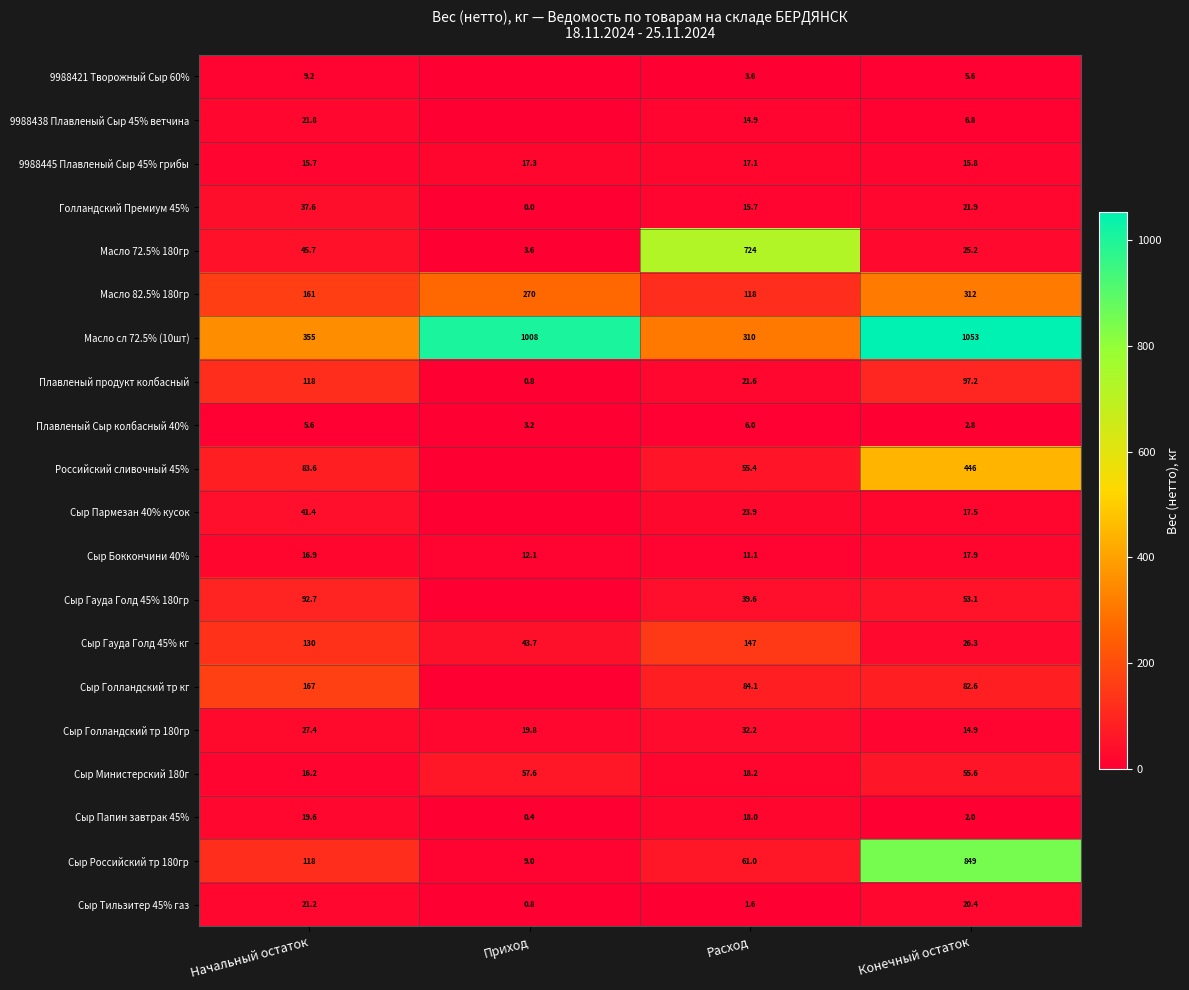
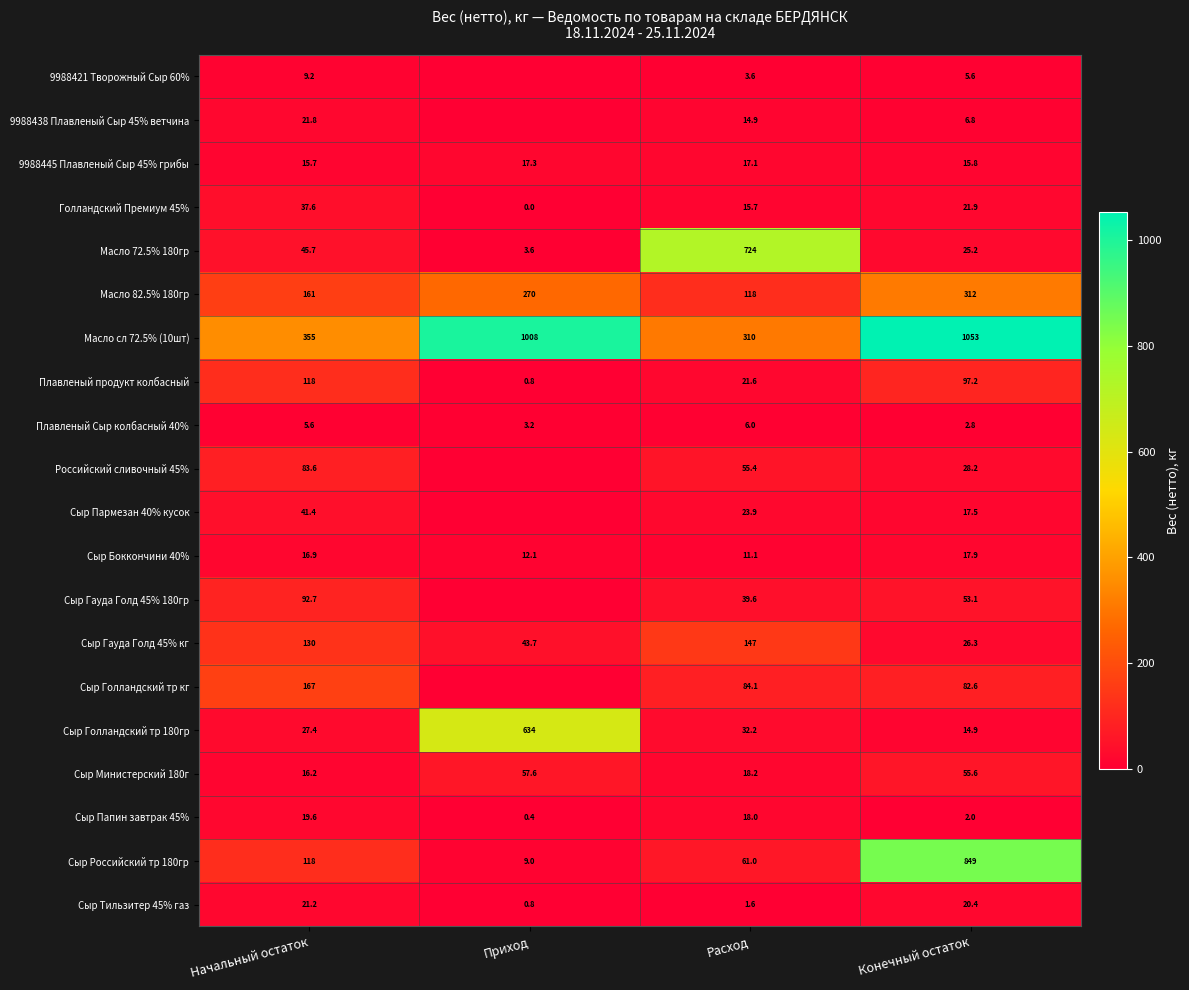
  {
    "9988421 Творожный Сыр 60%": {
      "Начальный остаток": 9.2,
      "Расход": 3.6,
      "Конечный остаток": 5.6
    },
    "9988438 Плавленый Сыр 45% ветчина": {
      "Начальный остаток": 21.8,
      "Расход": 14.9,
      "Конечный остаток": 6.8
    },
    "9988445 Плавленый Сыр 45% грибы": {
      "Начальный остаток": 15.7,
      "Приход": 17.3,
      "Расход": 17.1,
      "Конечный остаток": 15.8
    },
    "Голландский Премиум 45%": {
      "Начальный остаток": 37.6,
      "Приход": 0.0,
      "Расход": 15.7,
      "Конечный остаток": 21.9
    },
    "Масло 72.5% 180гр": {
      "Начальный остаток": 45.7,
      "Приход": 3.6,
      "Расход": 724,
      "Конечный остаток": 25.2
    },
    "Масло 82.5% 180гр": {
      "Начальный остаток": 161,
      "Приход": 270,
      "Расход": 118,
      "Конечный остаток": 312
    },
    "Масло сл 72.5% (10шт)": {
      "Начальный остаток": 355,
      "Приход": 1008,
      "Расход": 310,
      "Конечный остаток": 1053
    },
    "Плавленый продукт колбасный": {
      "Начальный остаток": 118,
      "Приход": 0.8,
      "Расход": 21.6,
      "Конечный остаток": 97.2
    },
    "Плавленый Сыр колбасный 40%": {
      "Начальный остаток": 5.6,
      "Приход": 3.2,
      "Расход": 6.0,
      "Конечный остаток": 2.8
    },
    "Российский сливочный 45%": {
      "Начальный остаток": 83.6,
      "Расход": 55.4,
-     "Конечный остаток": 446
+     "Конечный остаток": 28.2
    },
    "Сыр Пармезан 40% кусок": {
      "Начальный остаток": 41.4,
      "Расход": 23.9,
      "Конечный остаток": 17.5
    },
    "Сыр Боккончини 40%": {
      "Начальный остаток": 16.9,
      "Приход": 12.1,
      "Расход": 11.1,
      "Конечный остаток": 17.9
    },
    "Сыр Гауда Голд 45% 180гр": {
      "Начальный остаток": 92.7,
      "Расход": 39.6,
      "Конечный остаток": 53.1
    },
    "Сыр Гауда Голд 45% кг": {
      "Начальный остаток": 130,
      "Приход": 43.7,
      "Расход": 147,
      "Конечный остаток": 26.3
    },
    "Сыр Голландский тр кг": {
      "Начальный остаток": 167,
      "Расход": 84.1,
      "Конечный остаток": 82.6
    },
    "Сыр Голландский тр 180гр": {
      "Начальный остаток": 27.4,
-     "Приход": 19.8,
+     "Приход": 634,
      "Расход": 32.2,
      "Конечный остаток": 14.9
    },
    "Сыр Министерский 180г": {
      "Начальный остаток": 16.2,
      "Приход": 57.6,
      "Расход": 18.2,
      "Конечный остаток": 55.6
    },
    "Сыр Папин завтрак 45%": {
      "Начальный остаток": 19.6,
      "Приход": 0.4,
      "Расход": 18.0,
      "Конечный остаток": 2.0
    },
    "Сыр Российский тр 180гр": {
      "Начальный остаток": 118,
      "Приход": 9.0,
      "Расход": 61.0,
      "Конечный остаток": 849
    },
    "Сыр Тильзитер 45% газ": {
      "Начальный остаток": 21.2,
      "Приход": 0.8,
      "Расход": 1.6,
      "Конечный остаток": 20.4
    }
  }
